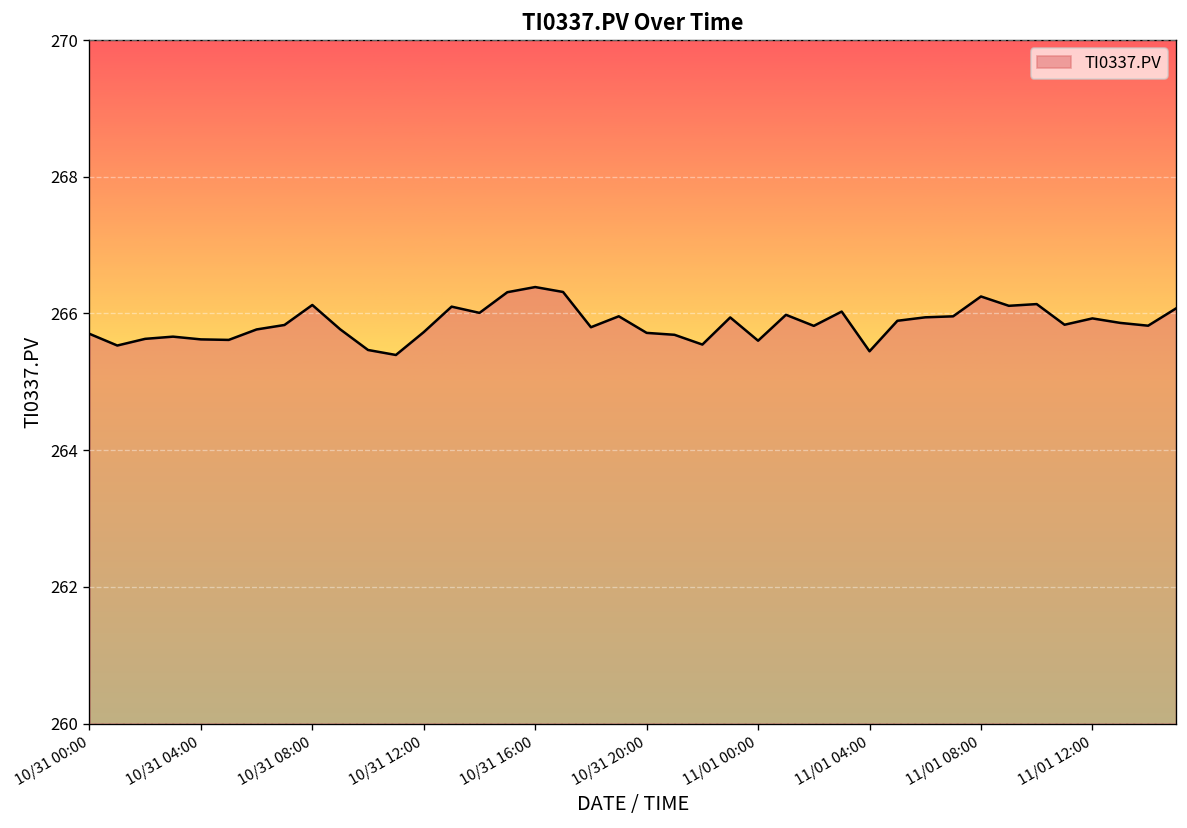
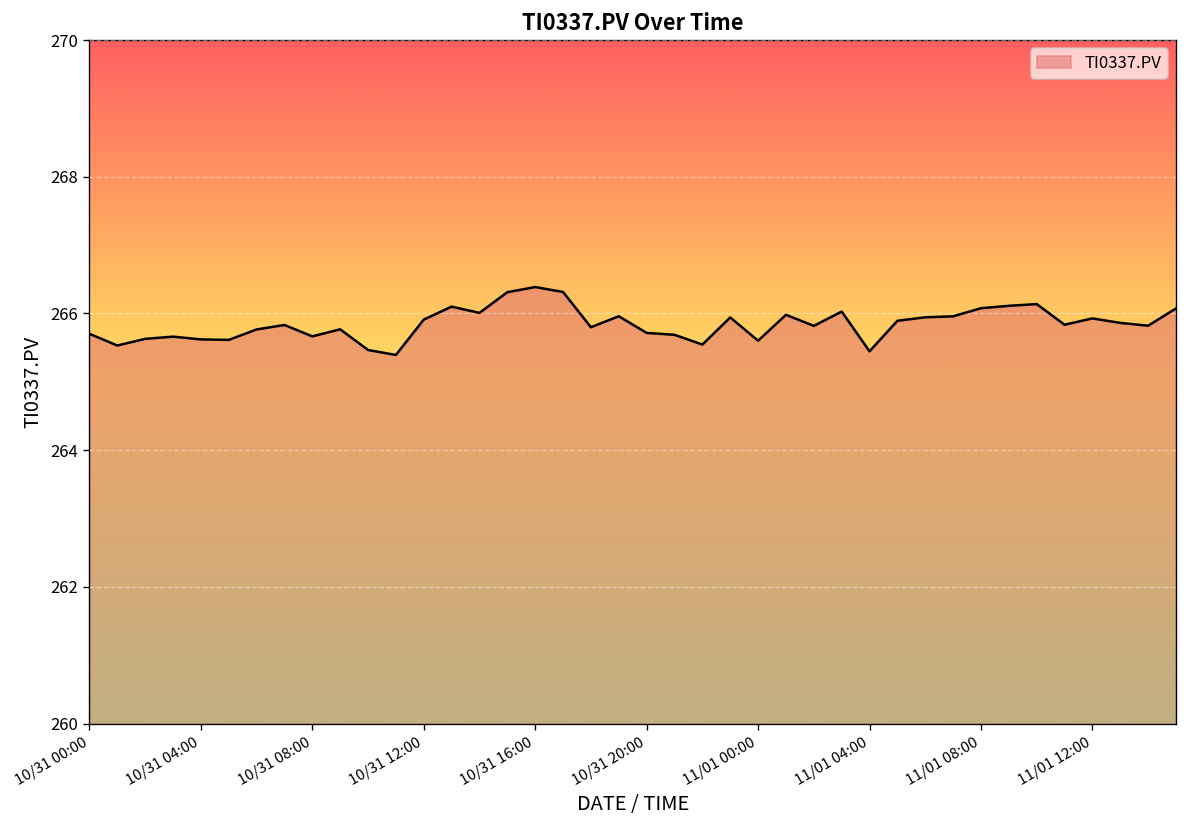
  {
    "10/31 00:00": 265.7,
    "10/31 04:00": 265.6,
-   "10/31 08:00": 266.1,
-   "10/31 12:00": 265.7,
+   "10/31 08:00": 265.7,
+   "10/31 12:00": 265.9,
    "10/31 16:00": 266.4,
    "10/31 20:00": 265.7,
    "11/01 00:00": 265.6,
    "11/01 04:00": 265.4,
-   "11/01 08:00": 266.2,
+   "11/01 08:00": 266.1,
    "11/01 12:00": 265.9
  }
